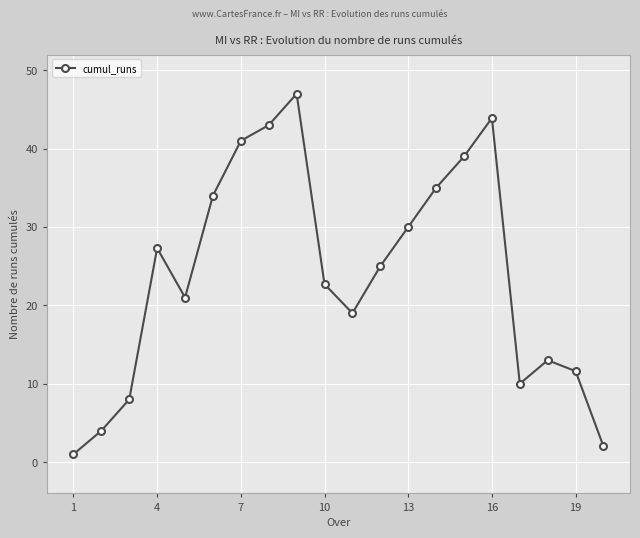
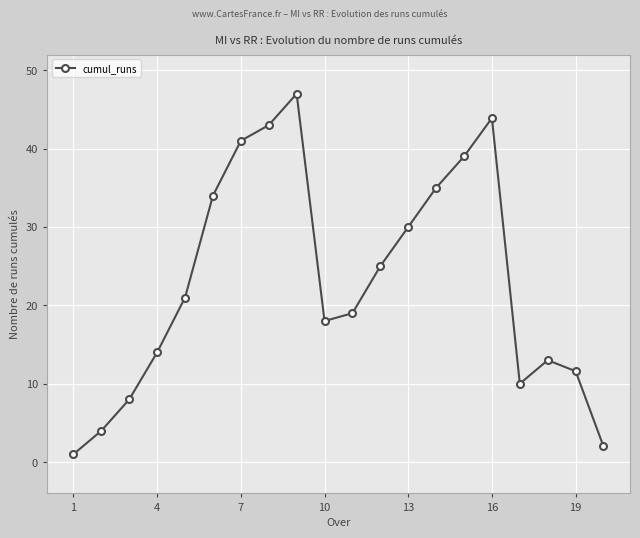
  {
    "1": 1,
-   "4": 27,
+   "4": 14,
    "7": 41,
-   "10": 23,
+   "10": 18,
    "13": 30,
    "16": 44,
    "19": 12
  }
